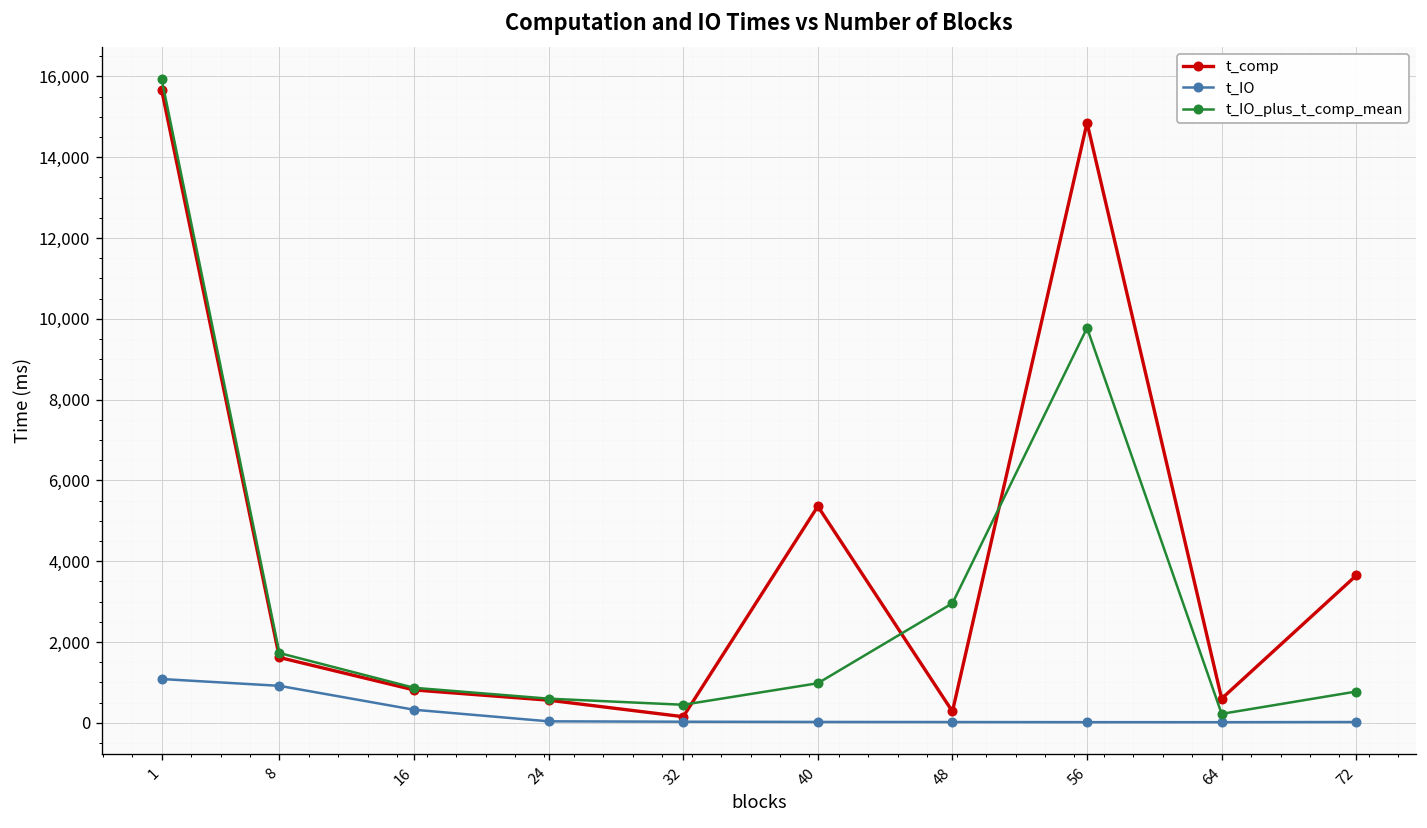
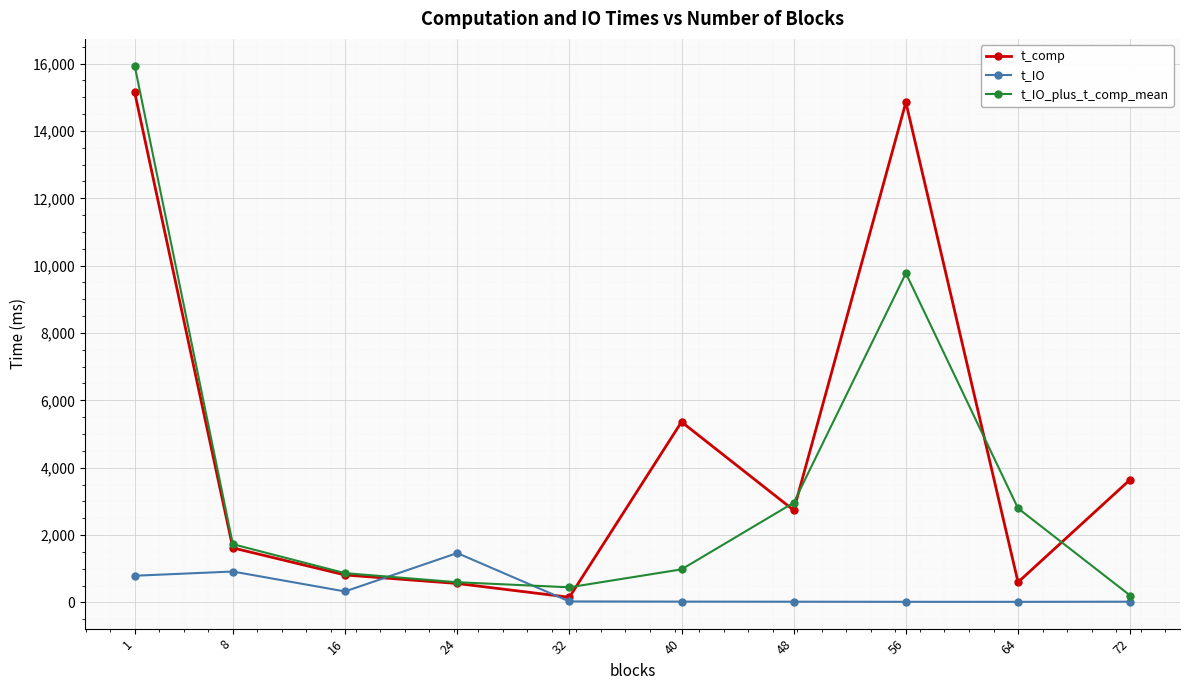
  {
    "t_comp": {
-     "1": "15,700",
+     "1": "15,100",
      "8": "1,600",
      "32": "200",
      "40": "5,400",
-     "48": "300",
+     "48": "2,700",
      "56": "14,900",
      "64": "600",
      "72": "3,600"
    },
    "t_IO": {
-     "1": "1,100",
+     "1": "800",
      "8": "900",
      "16": "300",
-     "24": "0",
+     "24": "1,500",
      "32": "0",
      "40": "0",
      "48": "0",
      "56": "0",
      "64": "0",
      "72": "0"
    },
    "t_IO_plus_t_comp_mean": {
      "1": "15,900",
      "8": "1,700",
      "32": "400",
      "40": "1,000",
      "48": "3,000",
      "56": "9,800",
-     "64": "200",
-     "72": "800"
+     "64": "2,800",
+     "72": "200"
    }
  }
